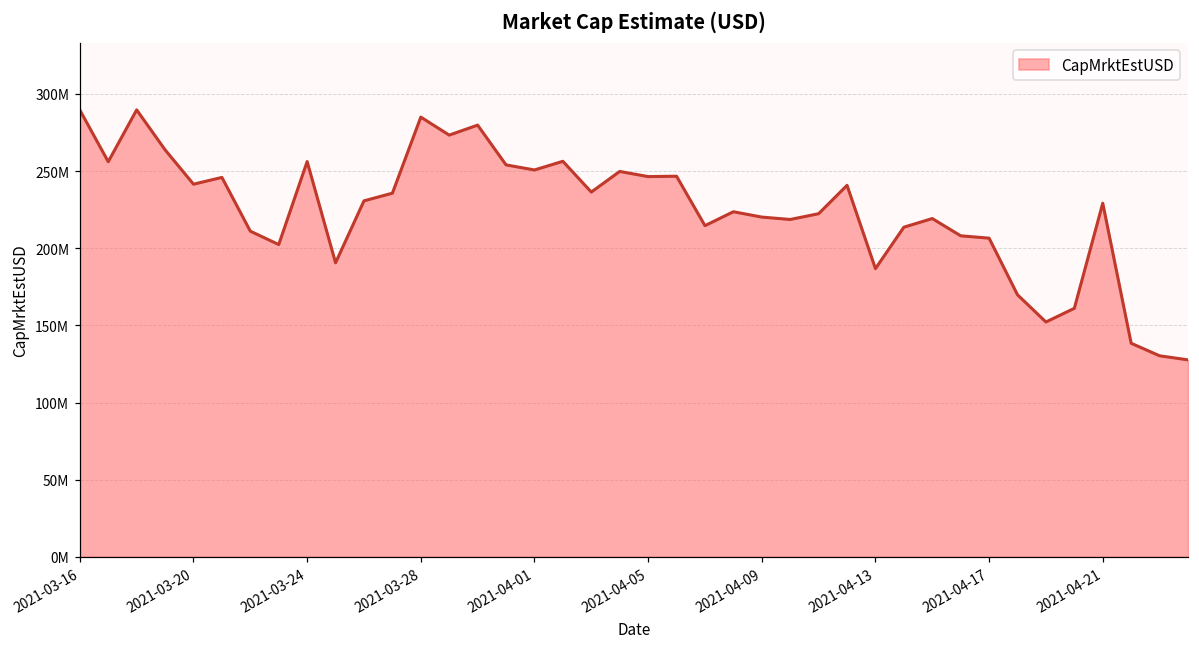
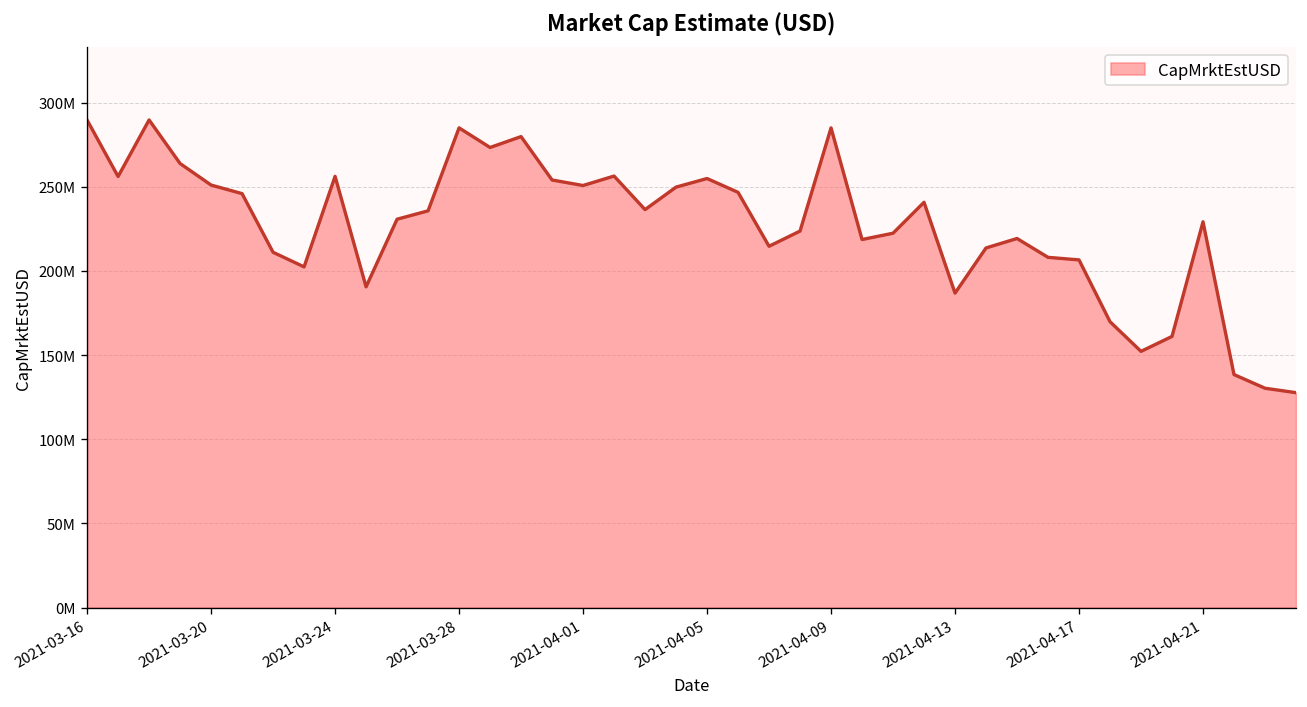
  {
    "2021-03-16": 290000000,
-   "2021-03-20": 242000000,
+   "2021-03-20": 251000000,
    "2021-03-24": 256000000,
    "2021-03-28": 285000000,
    "2021-04-01": 251000000,
-   "2021-04-05": 246000000,
-   "2021-04-09": 220000000,
+   "2021-04-05": 255000000,
+   "2021-04-09": 285000000,
    "2021-04-13": 187000000,
    "2021-04-17": 207000000,
    "2021-04-21": 229000000
  }
